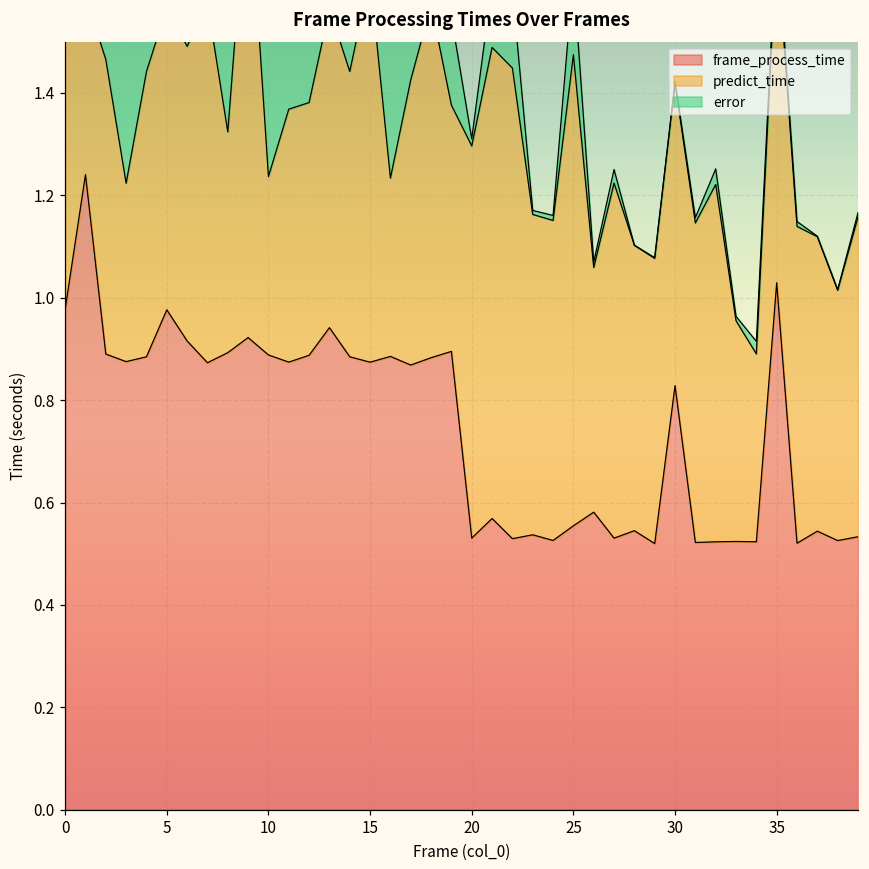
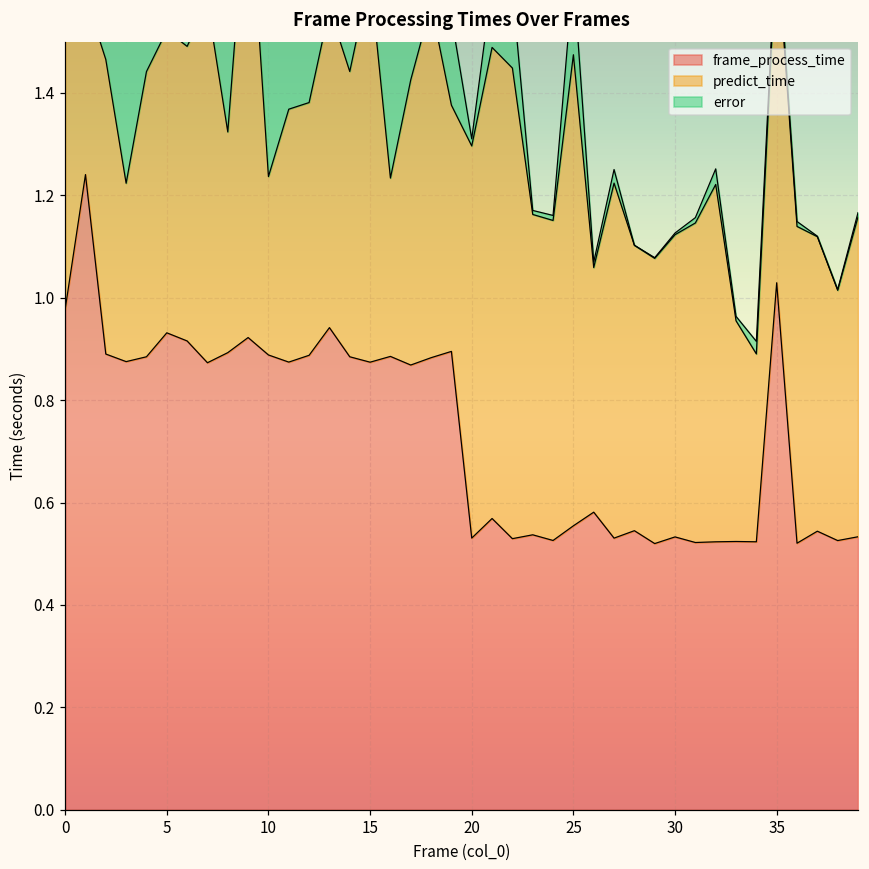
  {
    "frame_process_time": {
      "0": 0.98,
-     "5": 0.98,
+     "5": 0.93,
      "10": 0.89,
      "15": 0.87,
      "20": 0.53,
      "25": 0.55,
-     "30": 0.83,
+     "30": 0.53,
      "35": 1.03
    },
    "predict_time": {
      "10": 0.35,
      "20": 0.77,
      "25": 0.92
    },
    "error": {
      "20": 0.01
    }
  }
